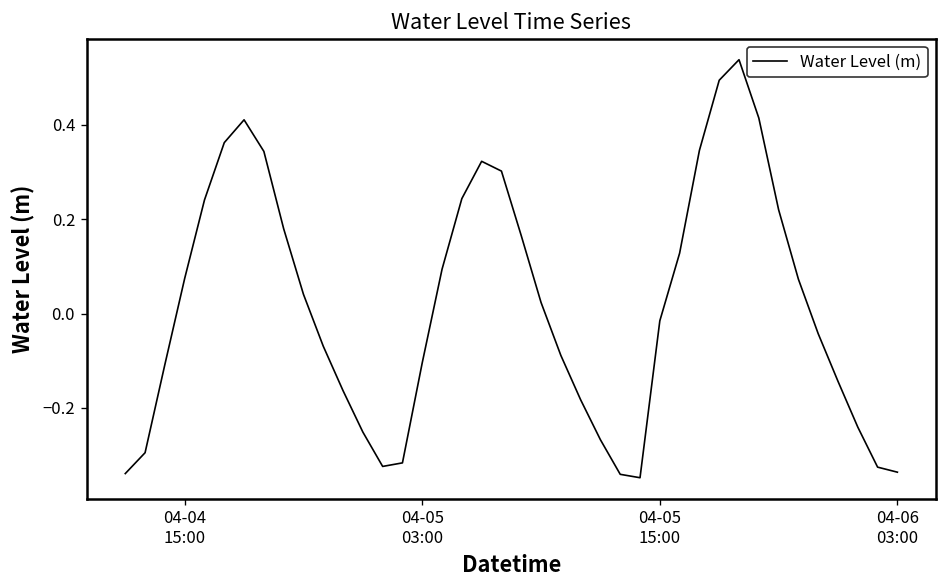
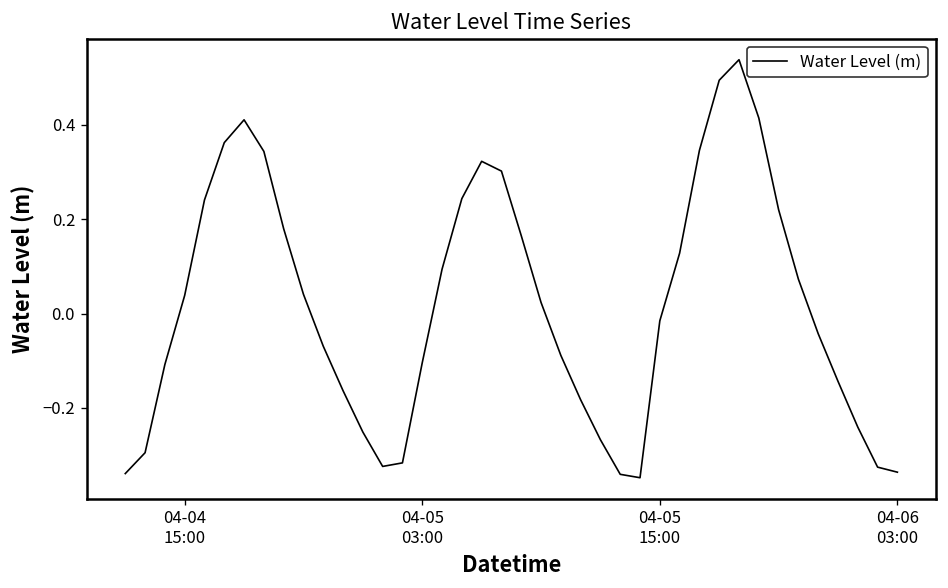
  {
-   "04-04 15:00": 0.07,
+   "04-04 15:00": 0.04,
    "04-05 03:00": -0.10,
    "04-05 15:00": -0.02,
    "04-06 03:00": -0.34
  }
